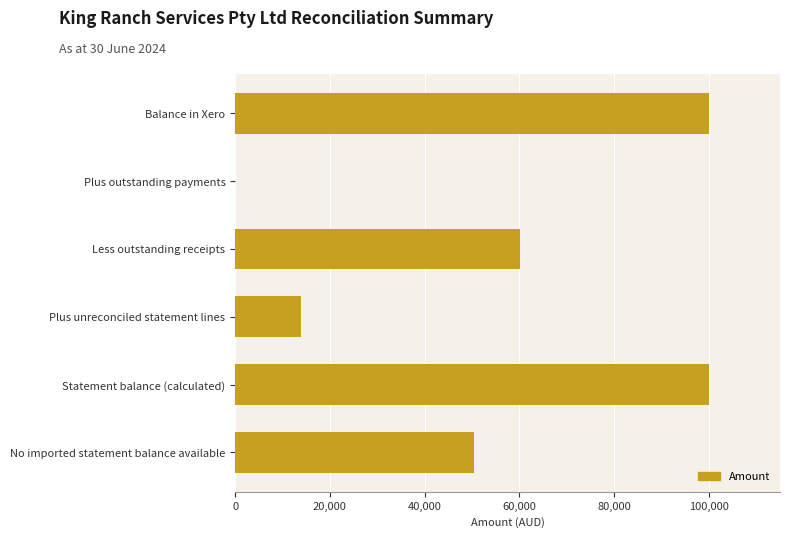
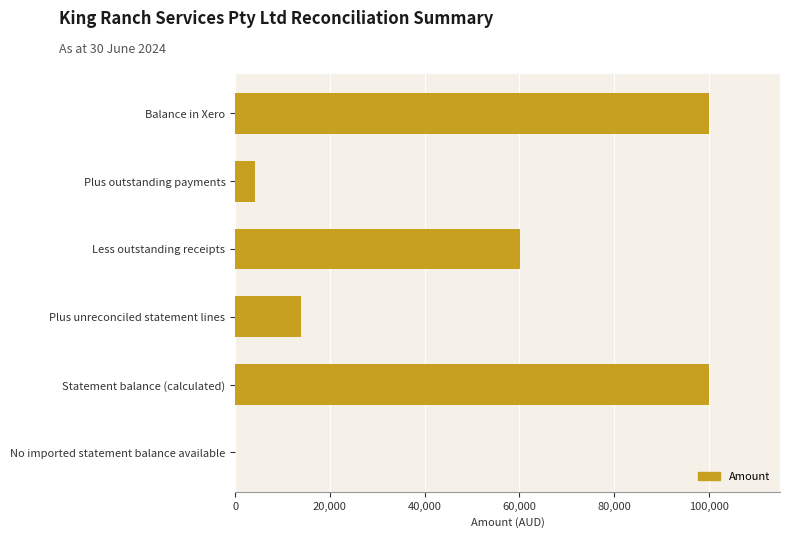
  {
    "Balance in Xero": "100,000",
-   "Plus outstanding payments": "0",
+   "Plus outstanding payments": "4,000",
    "Less outstanding receipts": "60,000",
    "Plus unreconciled statement lines": "14,000",
    "Statement balance (calculated)": "100,000",
-   "No imported statement balance available": "50,000"
+   "No imported statement balance available": "0"
  }
